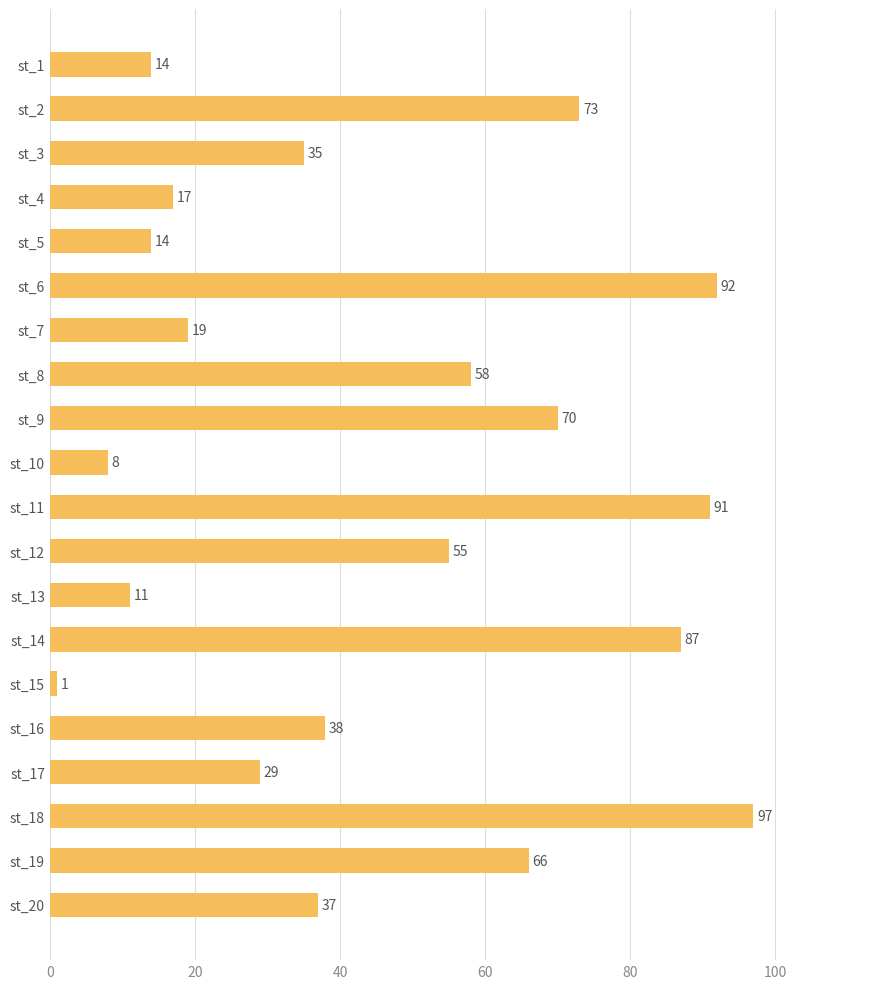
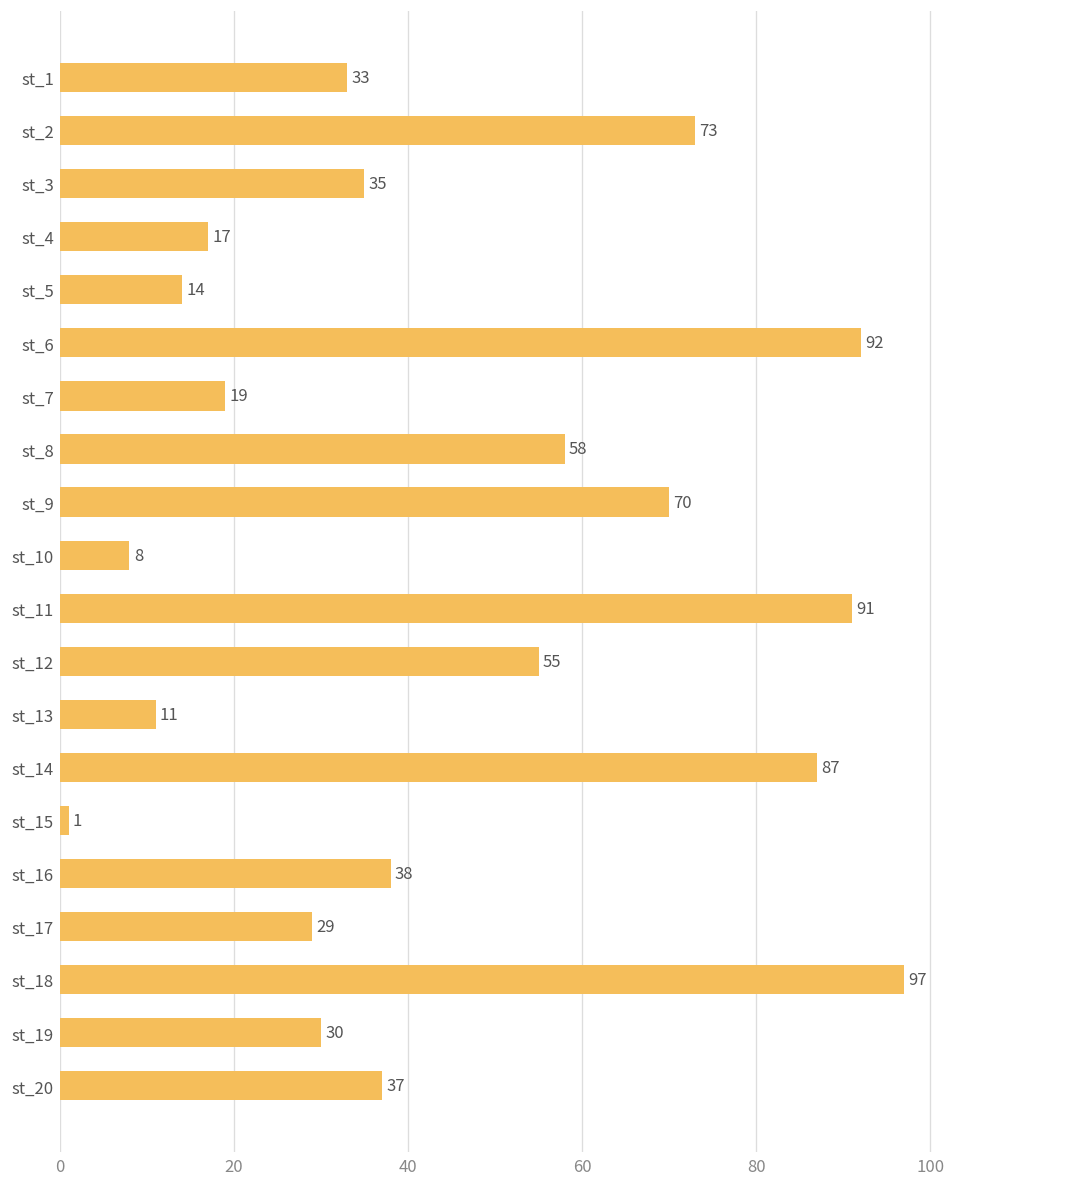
  {
-   "st_1": 14,
+   "st_1": 33,
    "st_2": 73,
    "st_3": 35,
    "st_4": 17,
    "st_5": 14,
    "st_6": 92,
    "st_7": 19,
    "st_8": 58,
    "st_9": 70,
    "st_10": 8,
    "st_11": 91,
    "st_12": 55,
    "st_13": 11,
    "st_14": 87,
    "st_15": 1,
    "st_16": 38,
    "st_17": 29,
    "st_18": 97,
-   "st_19": 66,
+   "st_19": 30,
    "st_20": 37
  }
